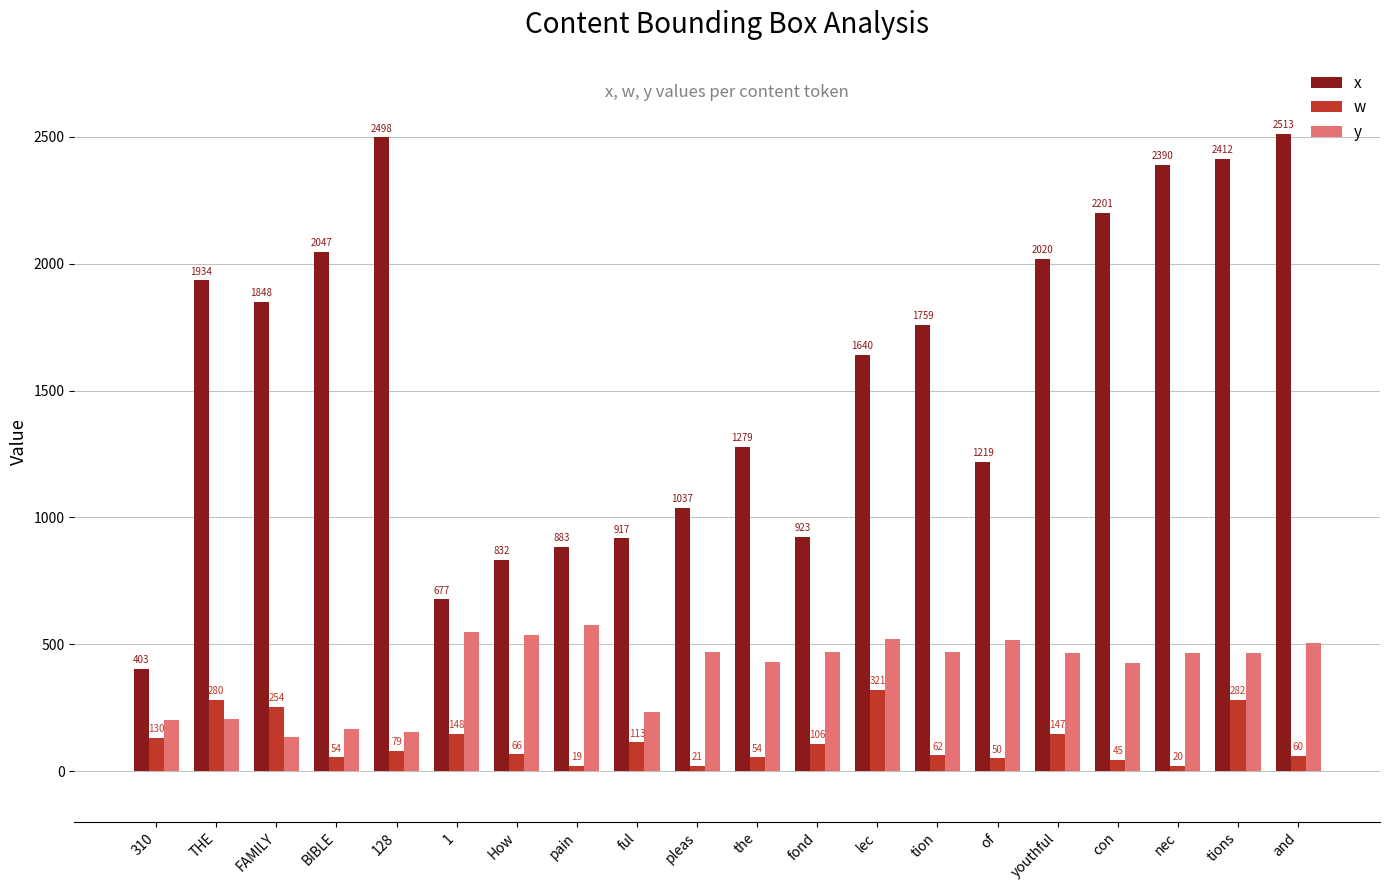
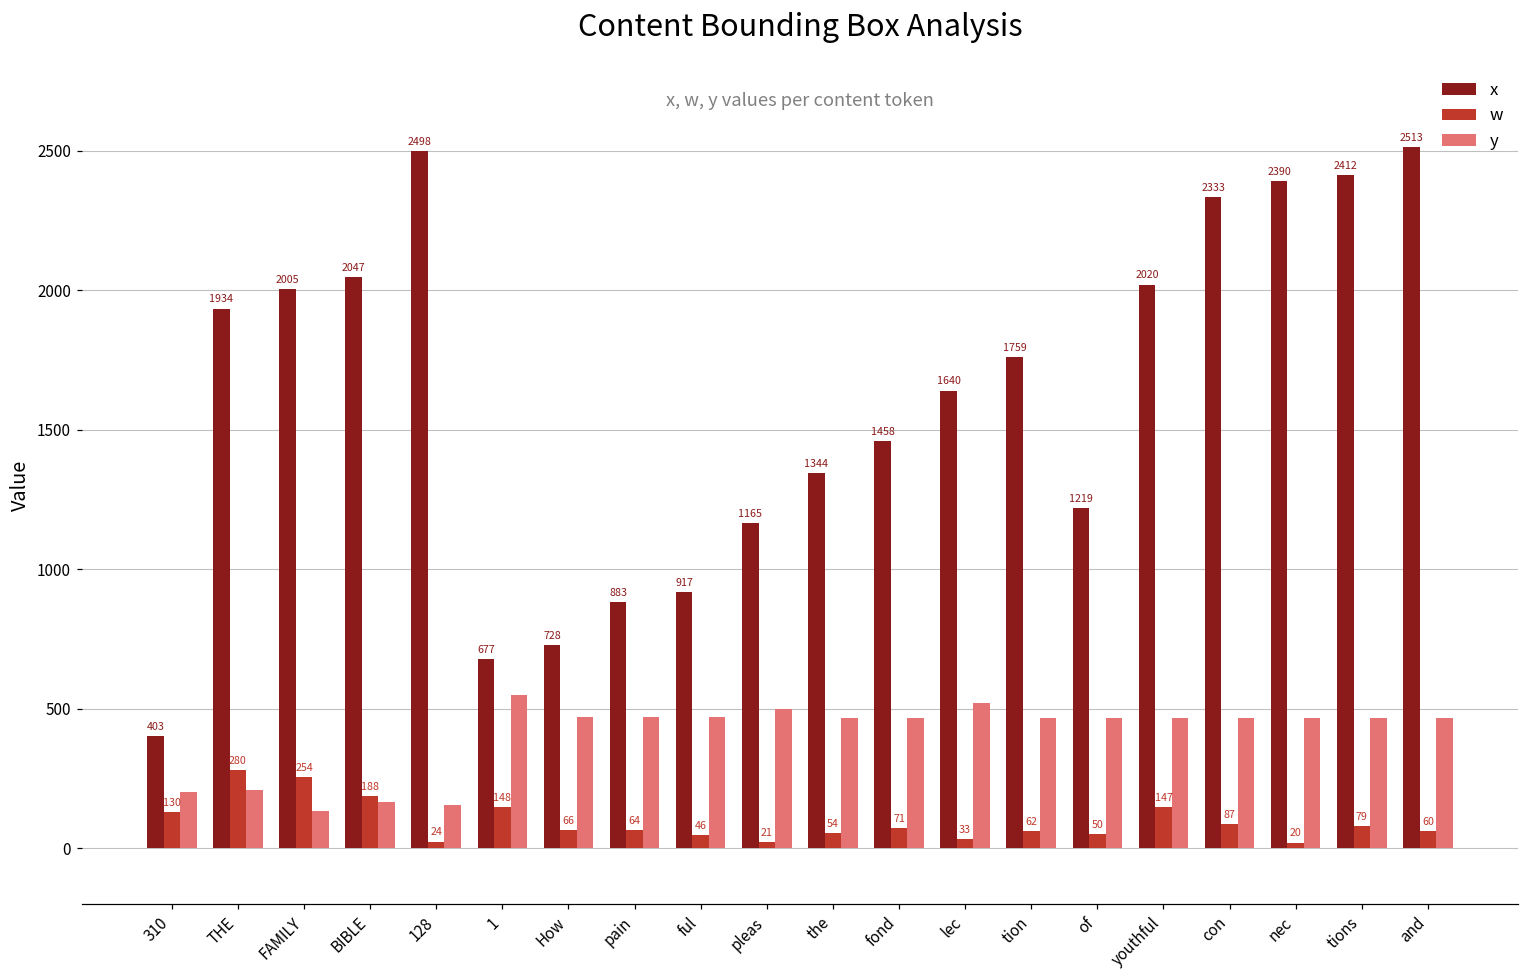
  {
    "x": {
      "310": 403,
      "THE": 1934,
-     "FAMILY": 1848,
+     "FAMILY": 2005,
      "BIBLE": 2047,
      "128": 2498,
      "1": 677,
-     "How": 832,
+     "How": 728,
      "pain": 883,
      "ful": 917,
-     "pleas": 1037,
-     "the": 1279,
-     "fond": 923,
+     "pleas": 1165,
+     "the": 1344,
+     "fond": 1458,
      "lec": 1640,
      "tion": 1759,
      "of": 1219,
      "youthful": 2020,
-     "con": 2201,
+     "con": 2333,
      "nec": 2390,
      "tions": 2412,
      "and": 2513
    },
    "w": {
      "310": 130,
      "THE": 280,
      "FAMILY": 254,
-     "BIBLE": 54,
-     "128": 79,
+     "BIBLE": 188,
+     "128": 24,
      "1": 148,
      "How": 66,
-     "pain": 19,
-     "ful": 113,
+     "pain": 64,
+     "ful": 46,
      "pleas": 21,
      "the": 54,
-     "fond": 106,
-     "lec": 321,
+     "fond": 71,
+     "lec": 33,
      "tion": 62,
      "of": 50,
      "youthful": 147,
-     "con": 45,
+     "con": 87,
      "nec": 20,
-     "tions": 282,
+     "tions": 79,
      "and": 60
    },
    "y": {
      "310": 200,
      "THE": 210,
      "FAMILY": 140,
      "BIBLE": 170,
      "128": 160,
      "1": 550,
-     "How": 540,
-     "pain": 580,
-     "ful": 230,
-     "pleas": 470,
-     "the": 430,
+     "How": 470,
+     "pain": 470,
+     "ful": 470,
+     "pleas": 500,
+     "the": 470,
      "fond": 470,
      "lec": 520,
      "tion": 470,
-     "of": 520,
+     "of": 470,
      "youthful": 470,
-     "con": 430,
+     "con": 470,
      "nec": 470,
      "tions": 470,
-     "and": 510
+     "and": 470
    }
  }
